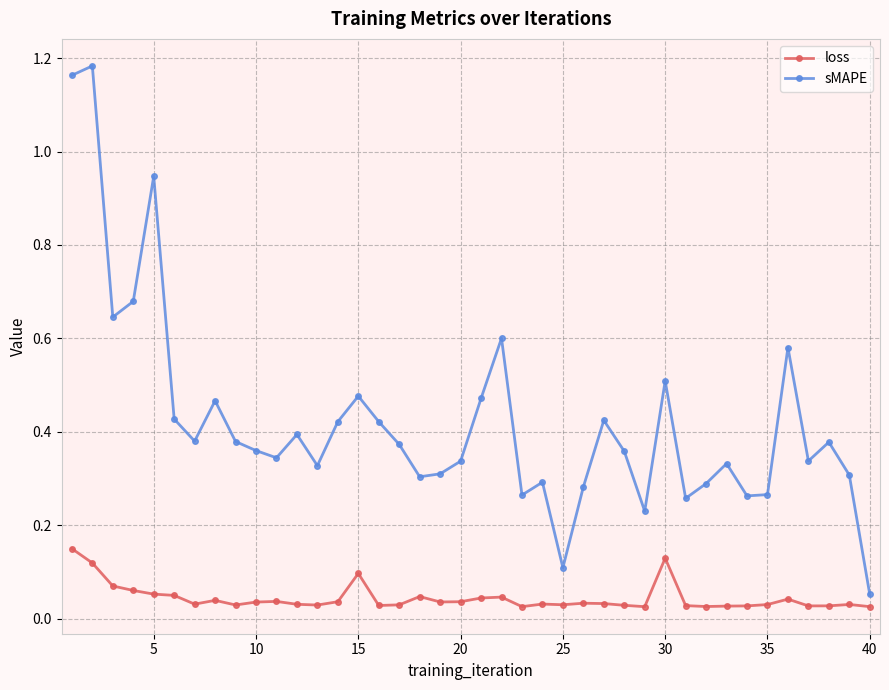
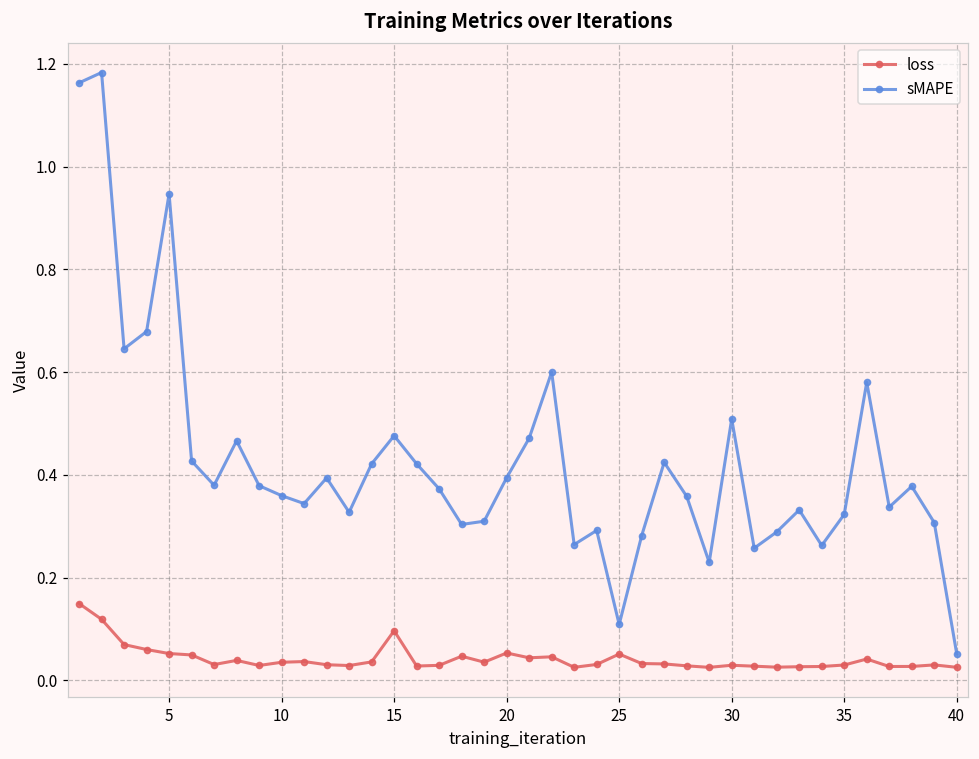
  {
    "loss": {
      "5": 0.05,
      "10": 0.04,
      "15": 0.10,
-     "20": 0.04,
-     "25": 0.03,
-     "30": 0.13,
+     "20": 0.05,
+     "25": 0.05,
+     "30": 0.03,
      "35": 0.03,
      "40": 0.03
    },
    "sMAPE": {
      "5": 0.95,
      "10": 0.36,
      "15": 0.48,
-     "20": 0.34,
+     "20": 0.39,
      "25": 0.11,
      "30": 0.51,
-     "35": 0.27,
+     "35": 0.32,
      "40": 0.05
    }
  }
